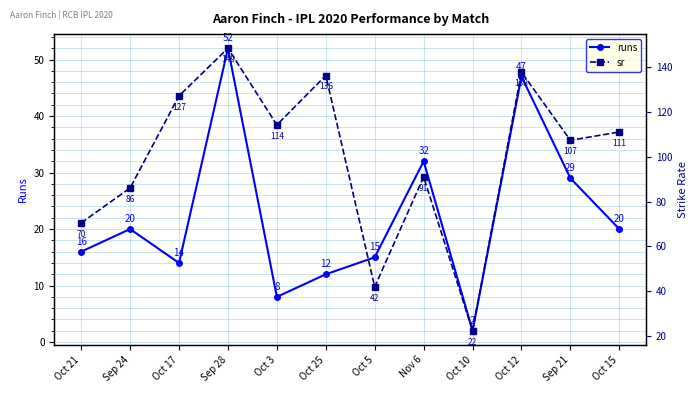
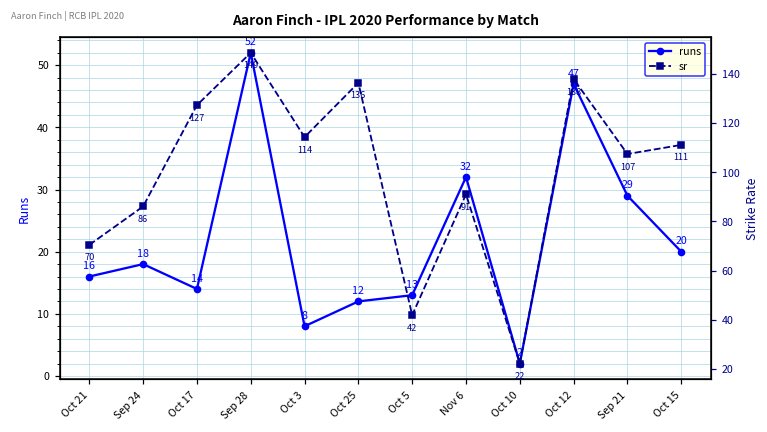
  {
    "runs": {
-     "Sep 24": 20,
+     "Sep 24": 18,
      "Oct 17": 14,
      "Sep 28": 52,
      "Oct 3": 8,
      "Oct 25": 12,
-     "Oct 5": 15,
+     "Oct 5": 13,
      "Nov 6": 32,
      "Oct 10": 2,
      "Sep 21": 29,
      "Oct 15": 20
    },
    "sr": {
      "Sep 24": 86,
      "Oct 17": 127,
      "Sep 28": 149,
      "Oct 3": 114,
      "Oct 25": 136,
      "Oct 5": 42,
      "Nov 6": 91,
      "Oct 10": 22,
      "Oct 12": 138,
      "Sep 21": 107,
      "Oct 15": 111
    }
  }
